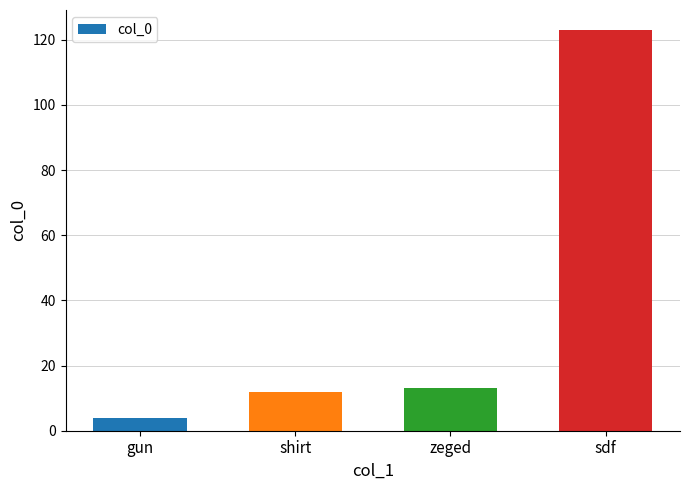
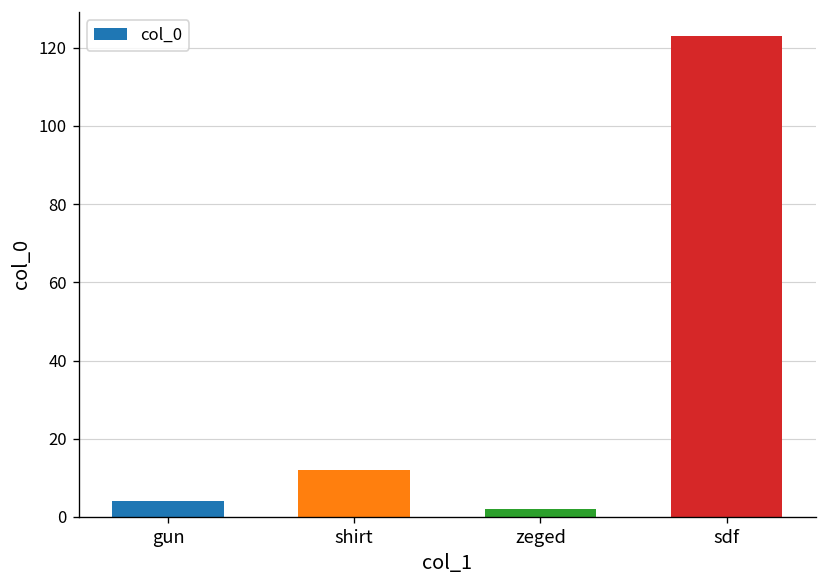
  {
    "gun": 4,
    "shirt": 12,
-   "zeged": 13,
+   "zeged": 2,
    "sdf": 123
  }
